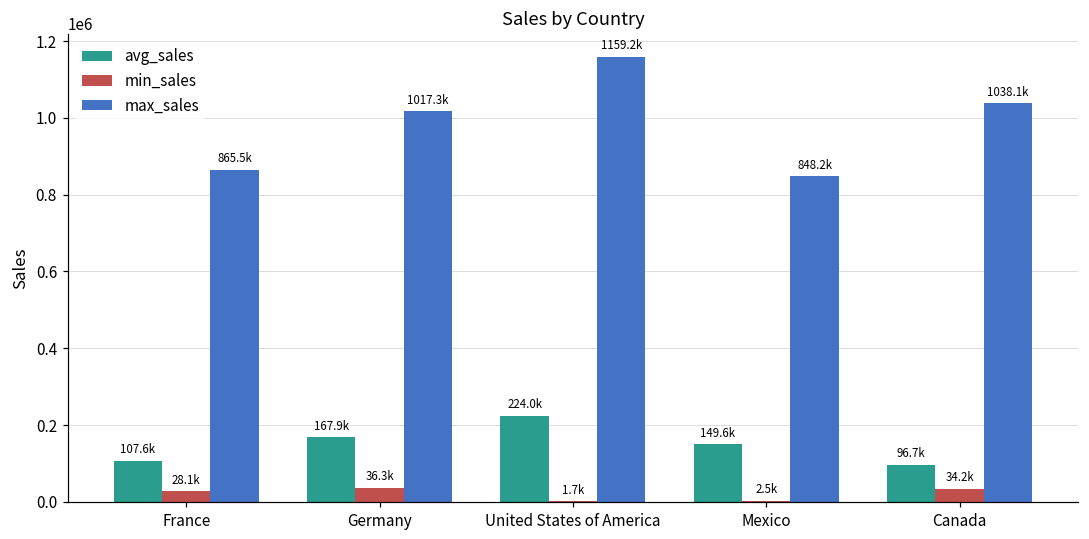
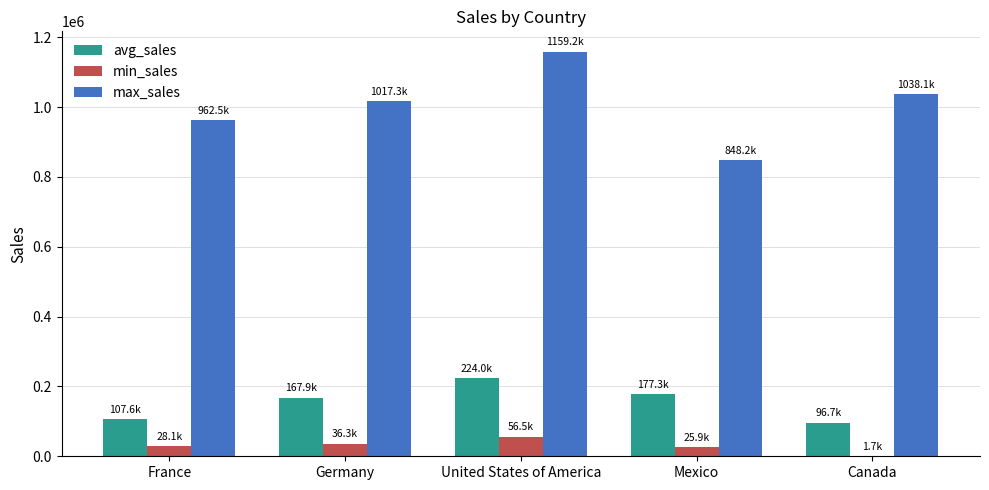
  {
    "avg_sales": {
      "France": "107.6k",
      "Germany": "167.9k",
      "United States of America": "224.0k",
-     "Mexico": "149.6k",
+     "Mexico": "177.3k",
      "Canada": "96.7k"
    },
    "min_sales": {
      "France": "28.1k",
      "Germany": "36.3k",
-     "United States of America": "1.7k",
-     "Mexico": "2.5k",
-     "Canada": "34.2k"
+     "United States of America": "56.5k",
+     "Mexico": "25.9k",
+     "Canada": "1.7k"
    },
    "max_sales": {
-     "France": "865.5k",
+     "France": "962.5k",
      "Germany": "1017.3k",
      "United States of America": "1159.2k",
      "Mexico": "848.2k",
      "Canada": "1038.1k"
    }
  }
